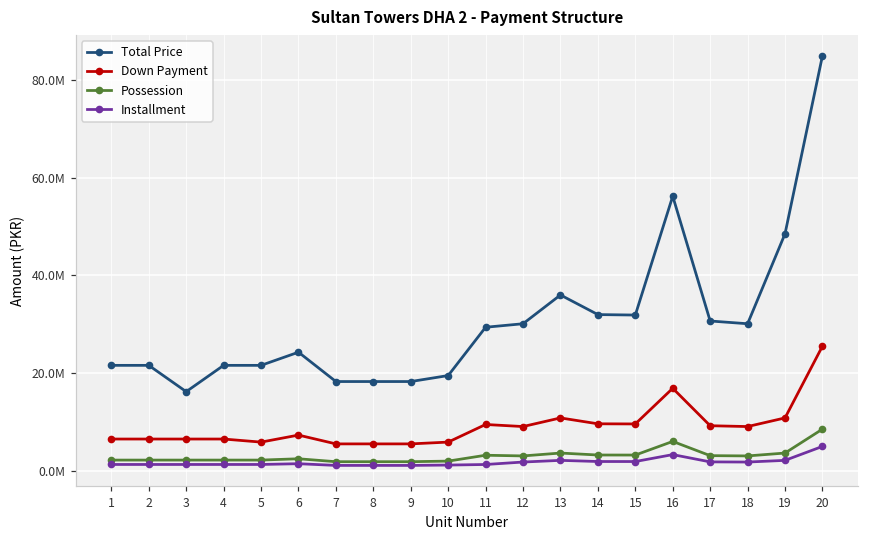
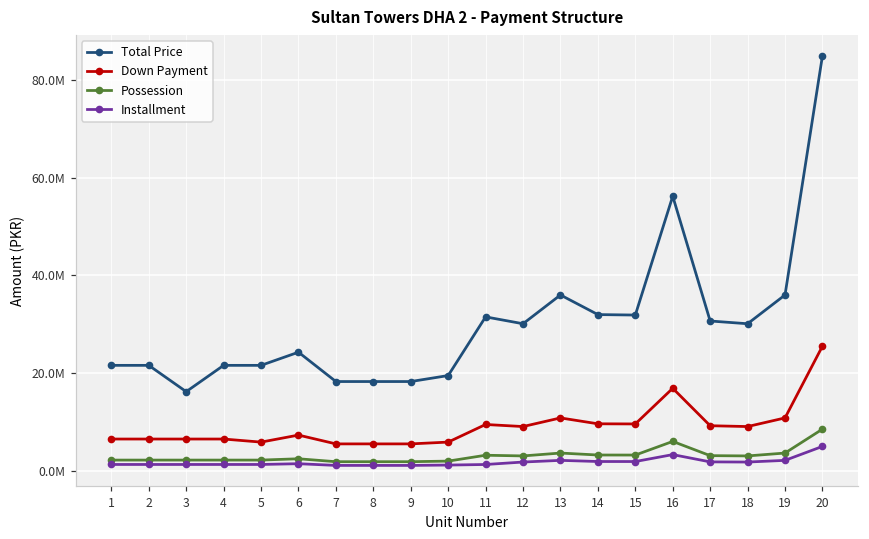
  {
    "Total Price": {
      "1": 22000000,
      "2": 22000000,
      "3": 16000000,
      "4": 22000000,
      "5": 22000000,
      "6": 24000000,
      "7": 18000000,
      "8": 18000000,
      "9": 18000000,
      "10": 19000000,
-     "11": 29000000,
+     "11": 31000000,
      "12": 30000000,
      "13": 36000000,
      "14": 32000000,
      "15": 32000000,
      "16": 56000000,
      "17": 31000000,
      "18": 30000000,
-     "19": 48000000,
+     "19": 36000000,
      "20": 85000000
    },
    "Down Payment": {
      "1": 6000000,
      "2": 6000000,
      "3": 6000000,
      "4": 6000000,
      "5": 6000000,
      "6": 7000000,
      "7": 5000000,
      "8": 5000000,
      "9": 5000000,
      "10": 6000000,
      "11": 9000000,
      "12": 9000000,
      "13": 11000000,
      "14": 10000000,
      "15": 10000000,
      "16": 17000000,
      "17": 9000000,
      "18": 9000000,
      "19": 11000000,
      "20": 25000000
    },
    "Possession": {
      "1": 2000000,
      "2": 2000000,
      "3": 2000000,
      "4": 2000000,
      "5": 2000000,
      "6": 2000000,
      "7": 2000000,
      "8": 2000000,
      "9": 2000000,
      "10": 2000000,
      "11": 3000000,
      "12": 3000000,
      "13": 4000000,
      "14": 3000000,
      "15": 3000000,
      "16": 6000000,
      "17": 3000000,
      "18": 3000000,
      "19": 4000000,
      "20": 8000000
    },
    "Installment": {
      "1": 1000000,
      "2": 1000000,
      "3": 1000000,
      "4": 1000000,
      "5": 1000000,
      "6": 1000000,
      "7": 1000000,
      "8": 1000000,
      "9": 1000000,
      "10": 1000000,
      "11": 1000000,
      "12": 2000000,
      "13": 2000000,
      "14": 2000000,
      "15": 2000000,
      "16": 3000000,
      "17": 2000000,
      "18": 2000000,
      "19": 2000000,
      "20": 5000000
    }
  }
